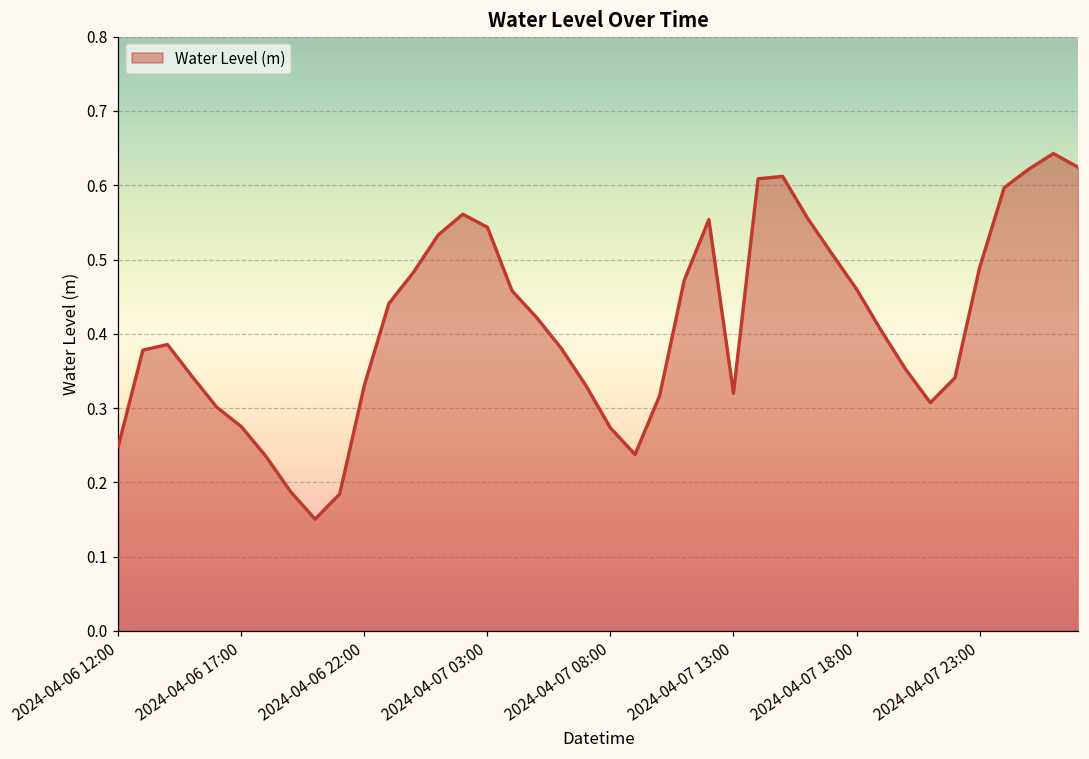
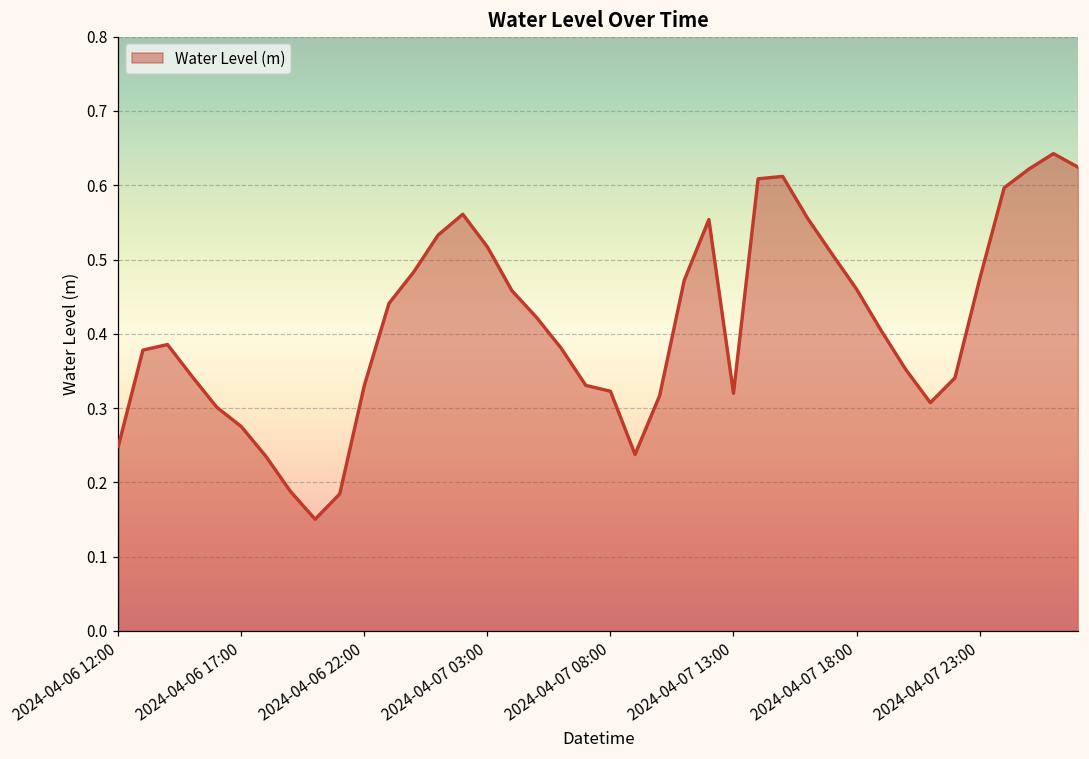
  {
    "2024-04-06 12:00": 0.25,
    "2024-04-06 17:00": 0.28,
    "2024-04-06 22:00": 0.33,
-   "2024-04-07 03:00": 0.54,
-   "2024-04-07 08:00": 0.27,
+   "2024-04-07 03:00": 0.52,
+   "2024-04-07 08:00": 0.32,
    "2024-04-07 13:00": 0.32,
    "2024-04-07 18:00": 0.46,
-   "2024-04-07 23:00": 0.49
+   "2024-04-07 23:00": 0.47
  }
